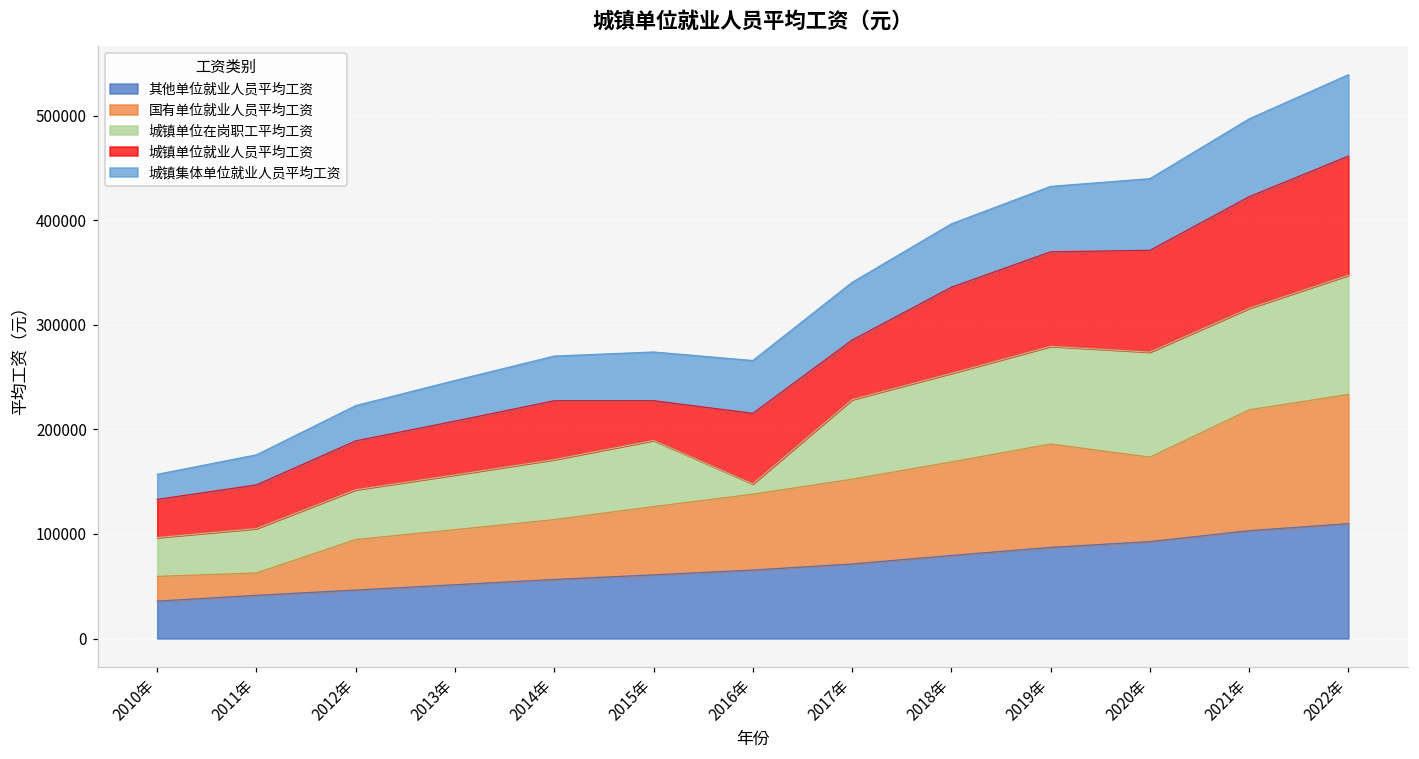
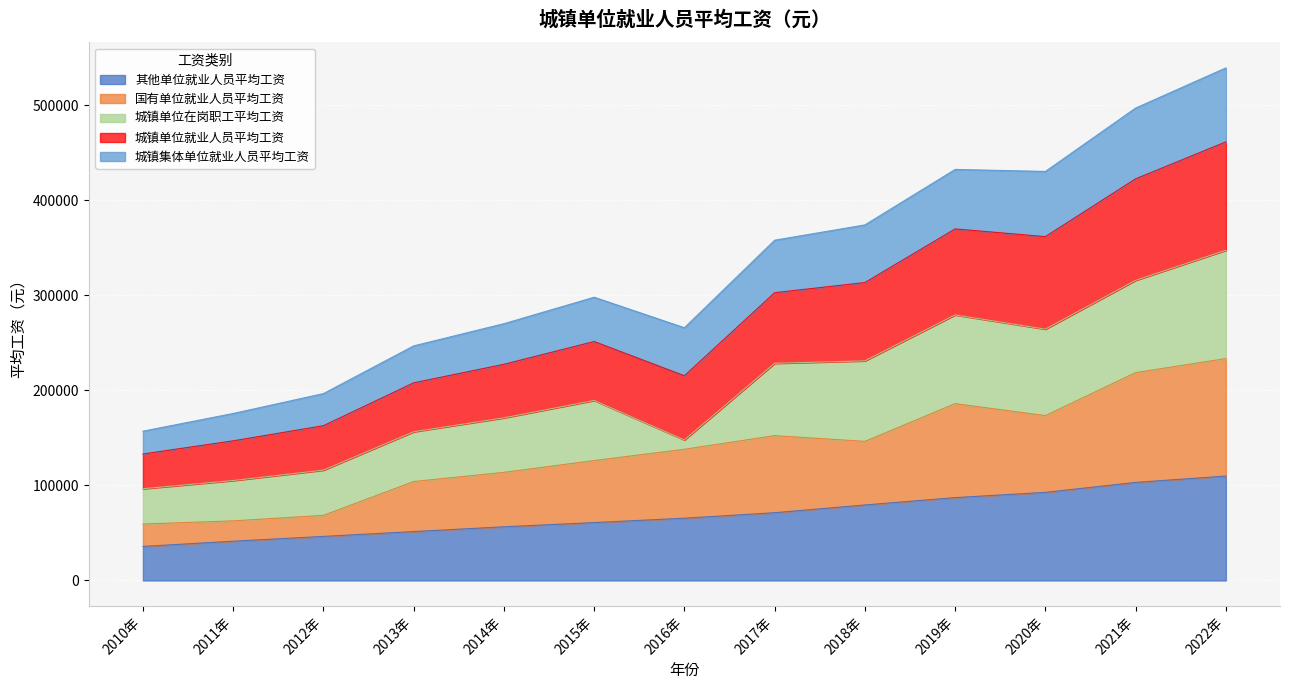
  {
    "国有单位就业人员平均工资": {
      "2010年": 20000,
      "2011年": 20000,
-     "2012年": 50000,
+     "2012年": 20000,
      "2013年": 50000,
      "2014年": 60000,
      "2015年": 70000,
      "2016年": 70000,
      "2017年": 80000,
-     "2018年": 90000,
+     "2018年": 70000,
      "2019年": 100000,
      "2020年": 80000,
      "2021年": 120000,
      "2022年": 120000
    },
    "城镇单位在岗职工平均工资": {
      "2010年": 40000,
      "2011年": 40000,
      "2012年": 50000,
      "2013年": 50000,
      "2014年": 60000,
      "2015年": 60000,
      "2016年": 10000,
      "2017年": 80000,
      "2018年": 80000,
      "2019年": 90000,
-     "2020年": 100000,
+     "2020年": 90000,
      "2021年": 100000,
      "2022年": 110000
    },
    "城镇单位就业人员平均工资": {
      "2010年": 40000,
      "2011年": 40000,
      "2012年": 50000,
      "2013年": 50000,
      "2014年": 60000,
-     "2015年": 40000,
+     "2015年": 60000,
      "2016年": 70000,
-     "2017年": 60000,
+     "2017年": 70000,
      "2018年": 80000,
      "2019年": 90000,
      "2020年": 100000,
      "2021年": 110000,
      "2022年": 110000
    }
  }
